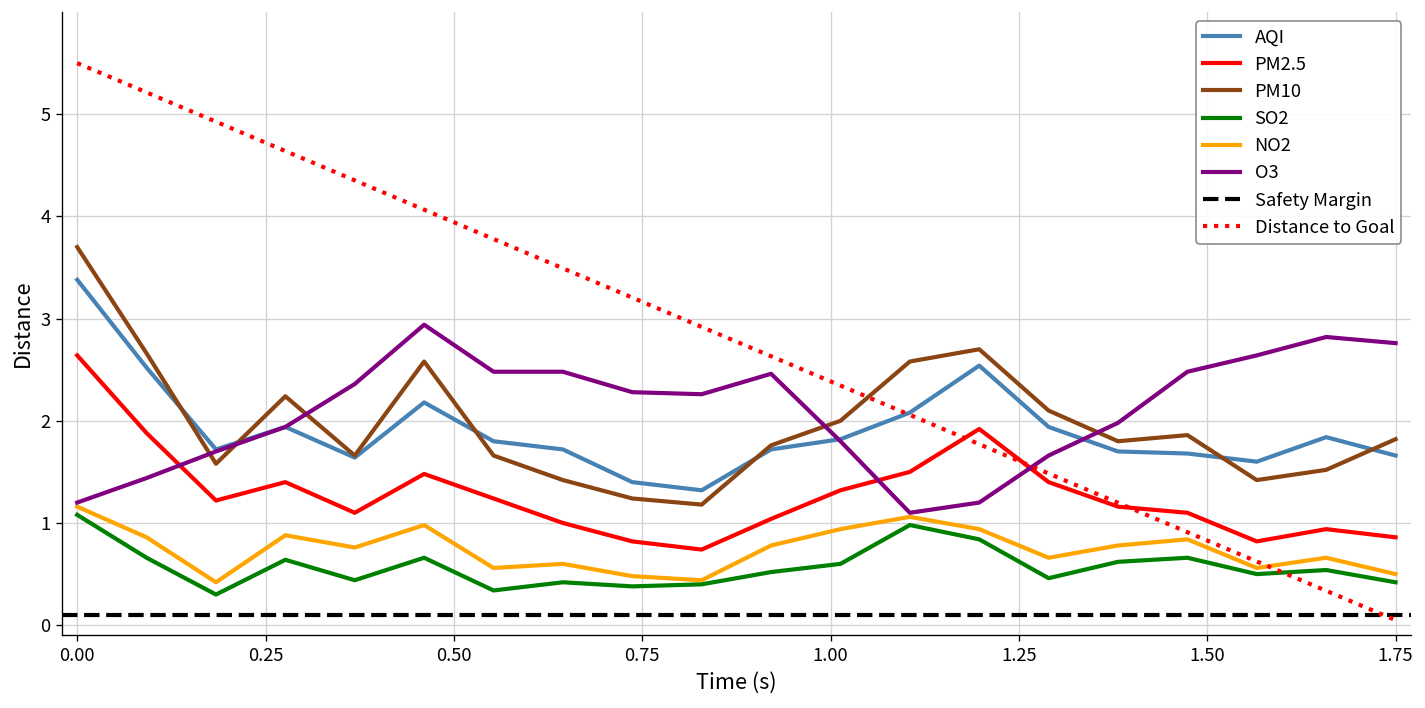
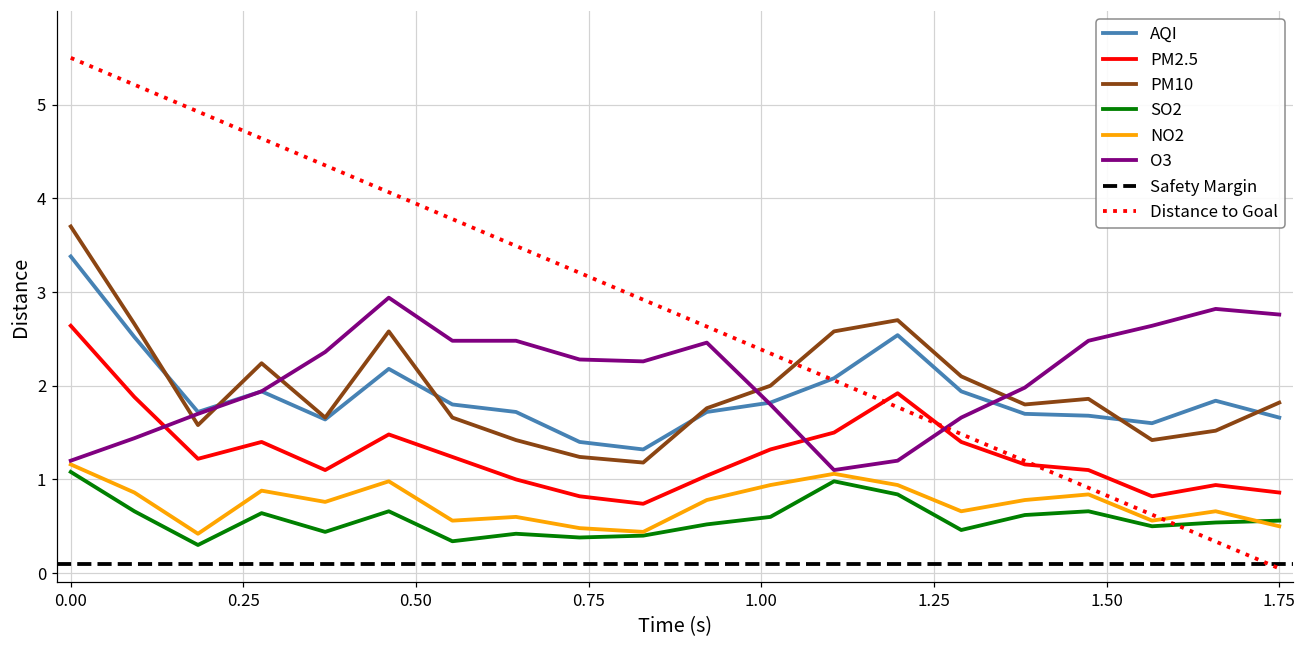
  {
    "AQI": {
      "0.00": 3.4,
      "1.75": 1.7
    },
    "PM10": {
      "0.00": 3.7,
      "1.75": 1.8
    },
    "SO2": {
      "0.00": 1.1,
-     "1.75": 0.4
+     "1.75": 0.6
    },
    "NO2": {
      "0.00": 1.2,
      "1.75": 0.5
    },
    "O3": {
      "0.00": 1.2,
      "1.75": 2.8
    }
  }
